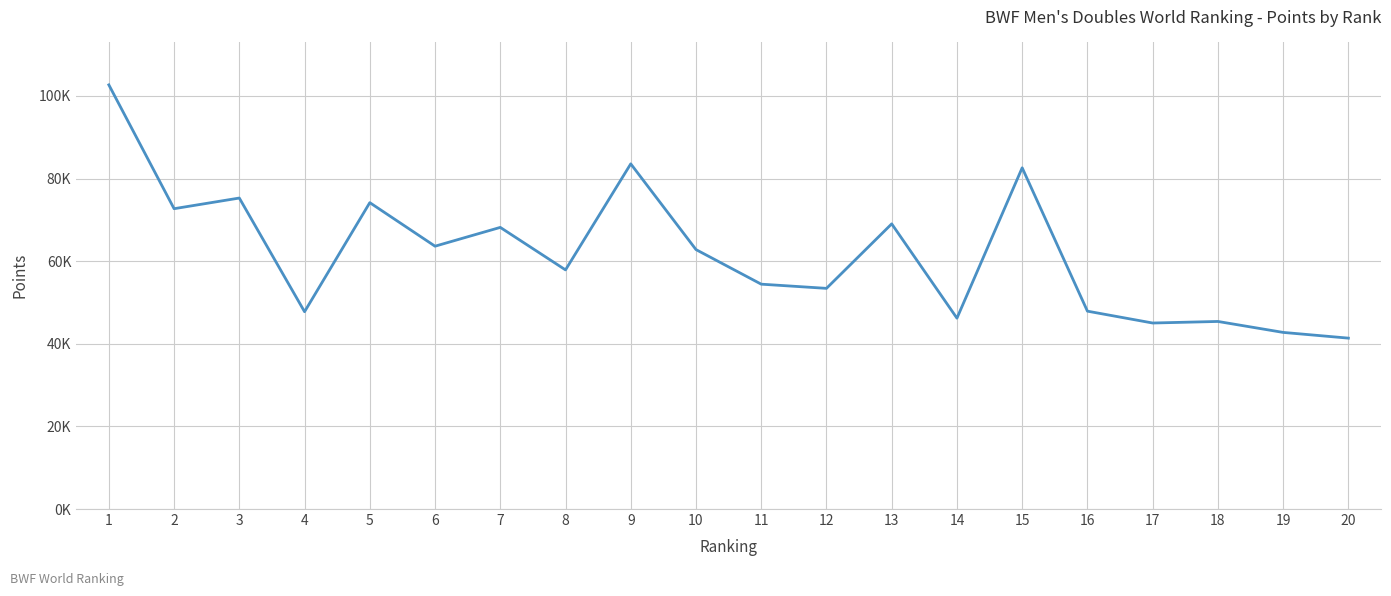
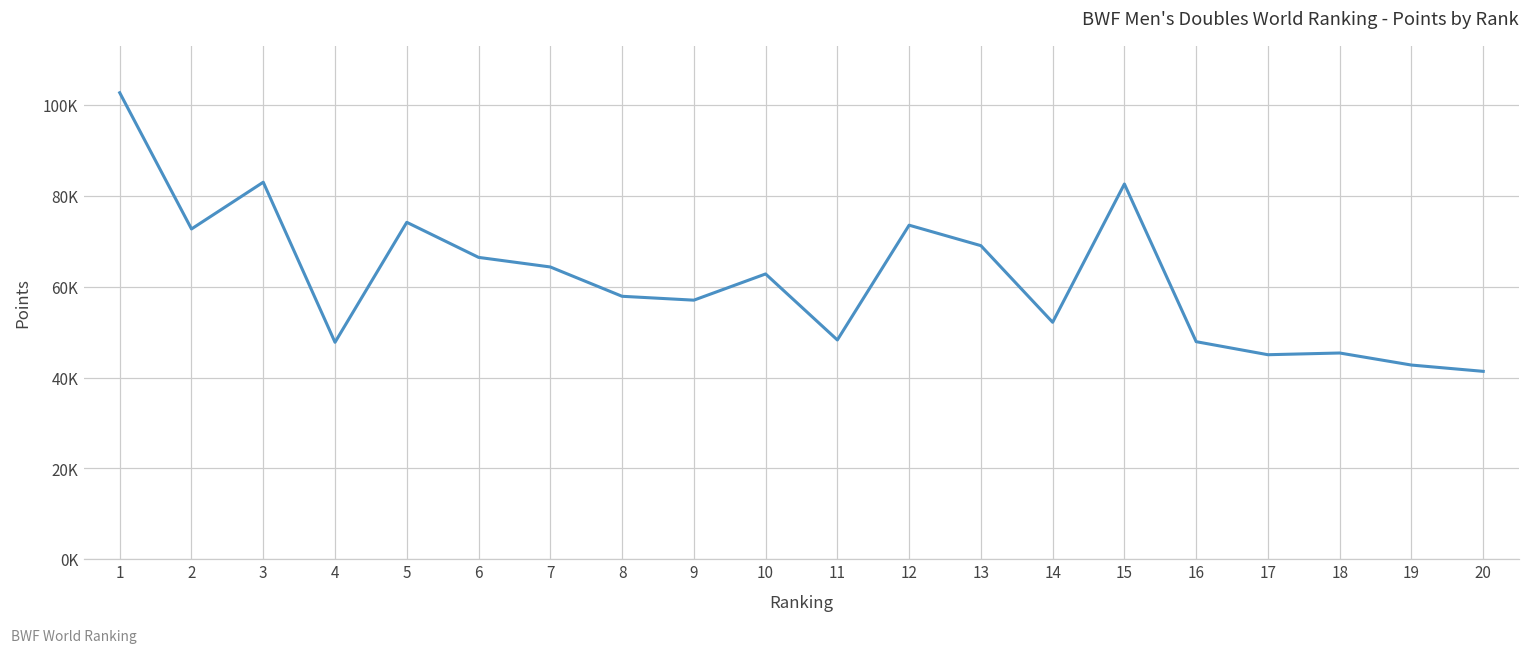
  {
    "1": 103000,
    "2": 73000,
-   "3": 75000,
+   "3": 83000,
    "4": 48000,
    "5": 74000,
-   "6": 64000,
-   "7": 68000,
+   "6": 66000,
+   "7": 64000,
    "8": 58000,
-   "9": 84000,
+   "9": 57000,
    "10": 63000,
-   "11": 54000,
-   "12": 53000,
+   "11": 48000,
+   "12": 74000,
    "13": 69000,
-   "14": 46000,
+   "14": 52000,
    "15": 83000,
    "16": 48000,
    "17": 45000,
    "18": 45000,
    "19": 43000,
    "20": 41000
  }
